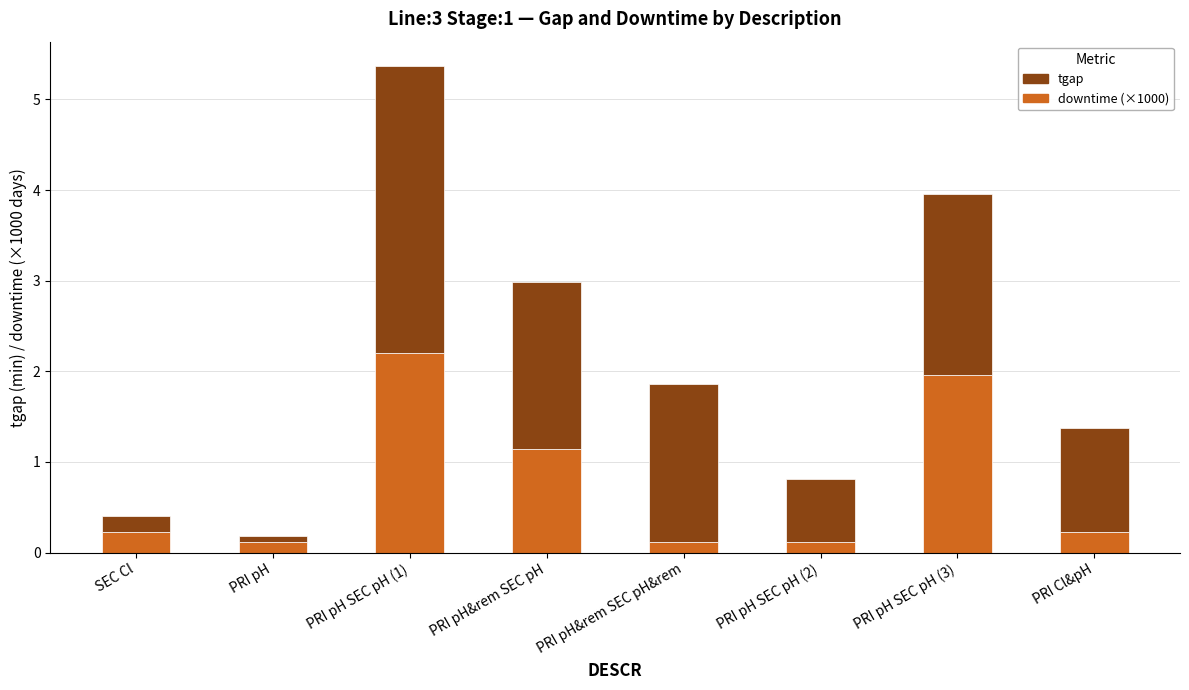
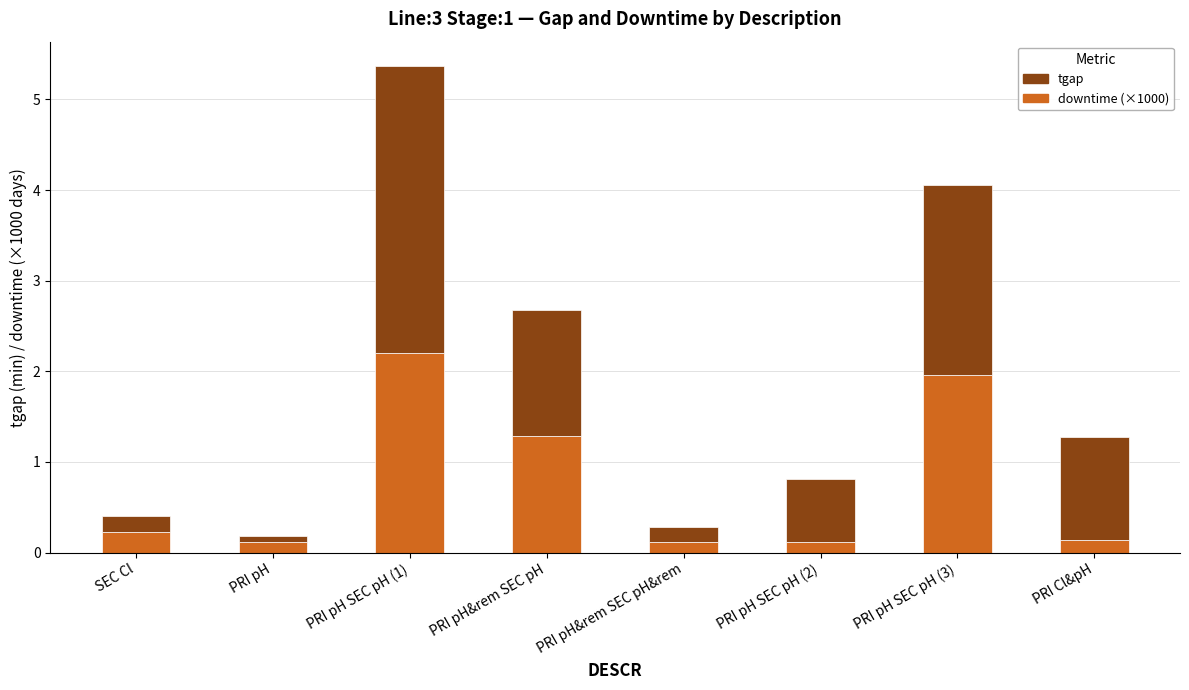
  {
    "downtime (×1000)": {
      "SEC Cl": 0.2,
      "PRI pH": 0.1,
      "PRI pH SEC pH (1)": 2.2,
-     "PRI pH&rem SEC pH": 1.1,
+     "PRI pH&rem SEC pH": 1.3,
      "PRI pH&rem SEC pH&rem": 0.1,
      "PRI pH SEC pH (2)": 0.1,
      "PRI pH SEC pH (3)": 2.0,
-     "PRI Cl&pH": 0.2
+     "PRI Cl&pH": 0.1
    },
    "tgap": {
      "SEC Cl": 0.2,
      "PRI pH": 0.1,
      "PRI pH SEC pH (1)": 3.2,
-     "PRI pH&rem SEC pH": 1.9,
-     "PRI pH&rem SEC pH&rem": 1.8,
+     "PRI pH&rem SEC pH": 1.4,
+     "PRI pH&rem SEC pH&rem": 0.2,
      "PRI pH SEC pH (2)": 0.7,
-     "PRI pH SEC pH (3)": 2.0,
+     "PRI pH SEC pH (3)": 2.1,
      "PRI Cl&pH": 1.1
    }
  }
